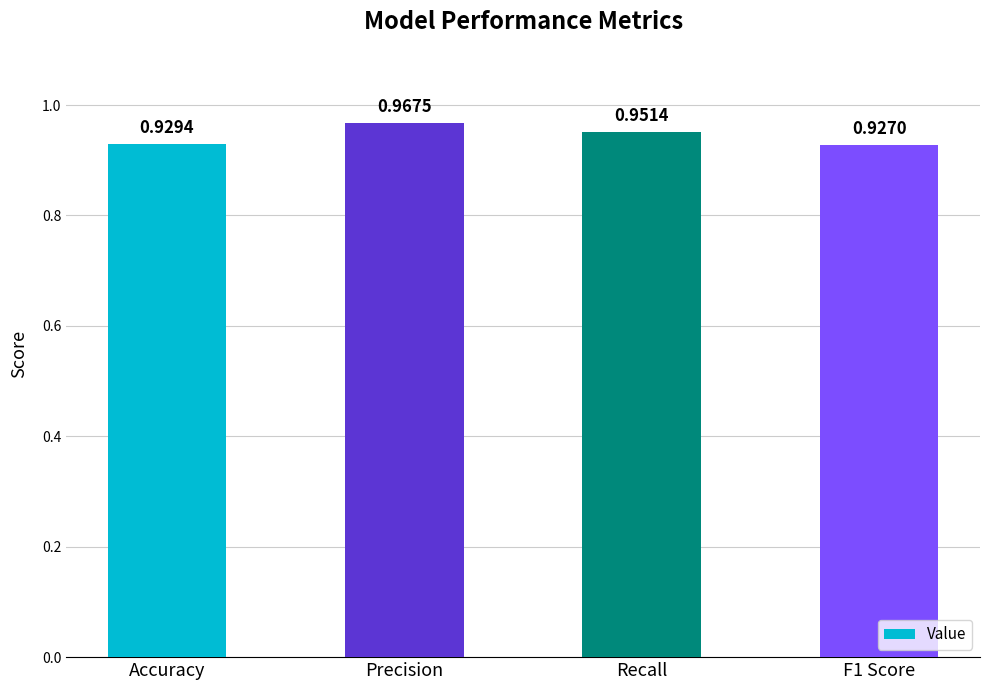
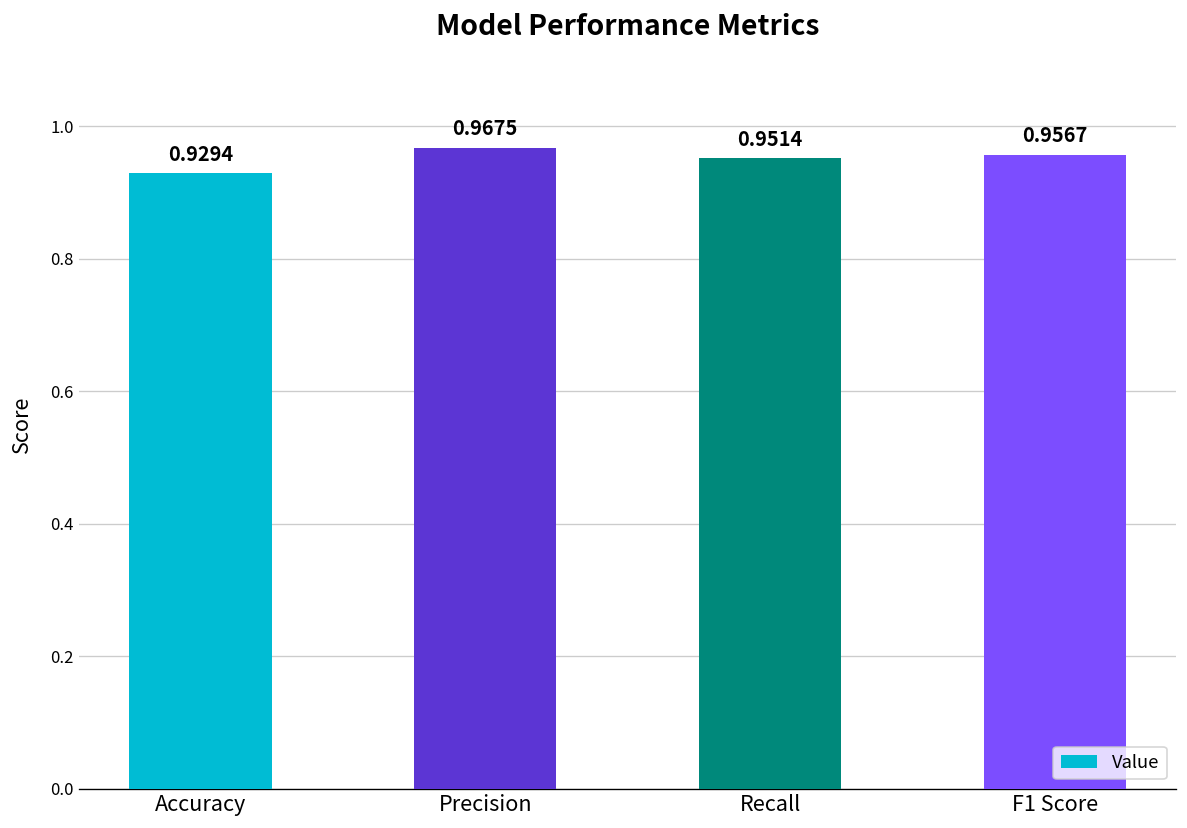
  {
    "Accuracy": 0.9294,
    "Precision": 0.9675,
    "Recall": 0.9514,
-   "F1 Score": 0.9270
+   "F1 Score": 0.9567
  }
